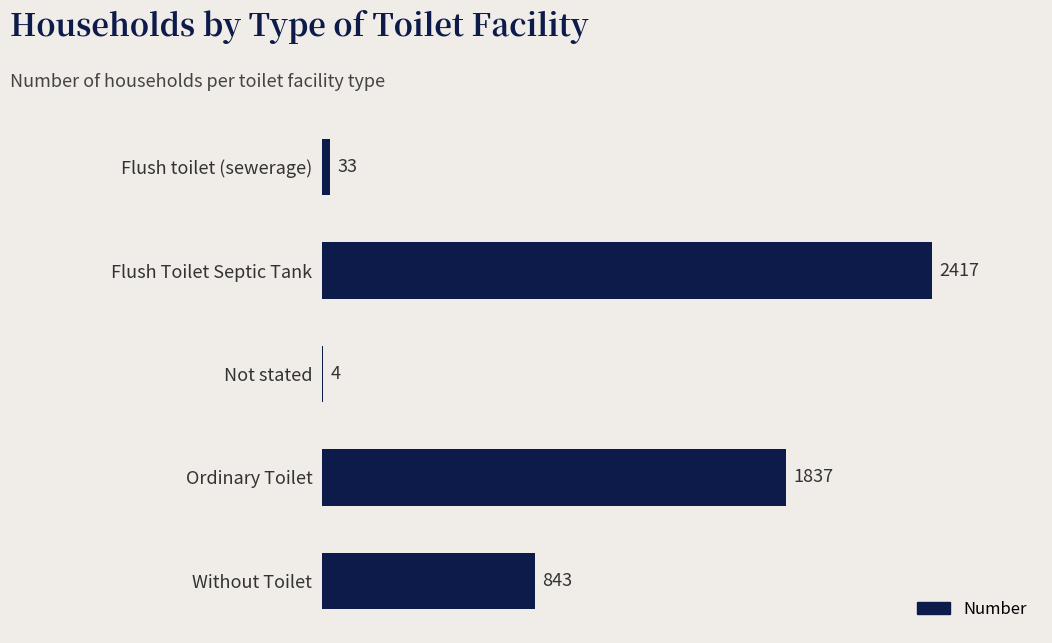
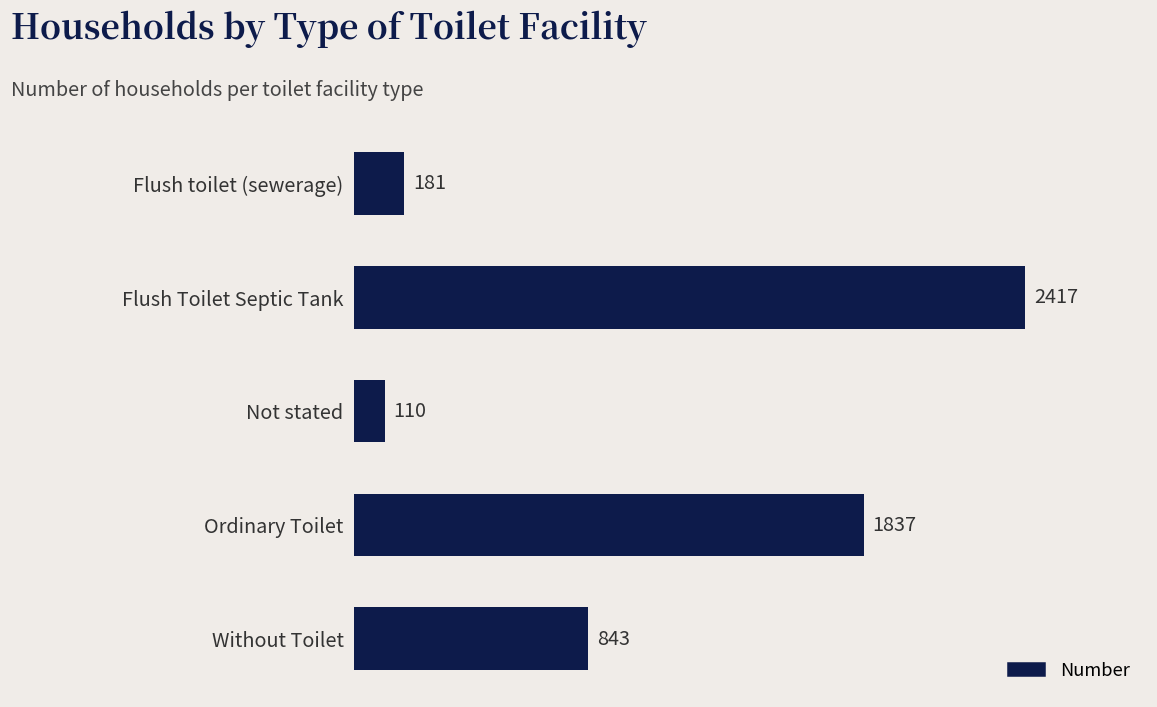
  {
-   "Flush toilet (sewerage)": 33,
+   "Flush toilet (sewerage)": 181,
    "Flush Toilet Septic Tank": 2417,
-   "Not stated": 4,
+   "Not stated": 110,
    "Ordinary Toilet": 1837,
    "Without Toilet": 843
  }
